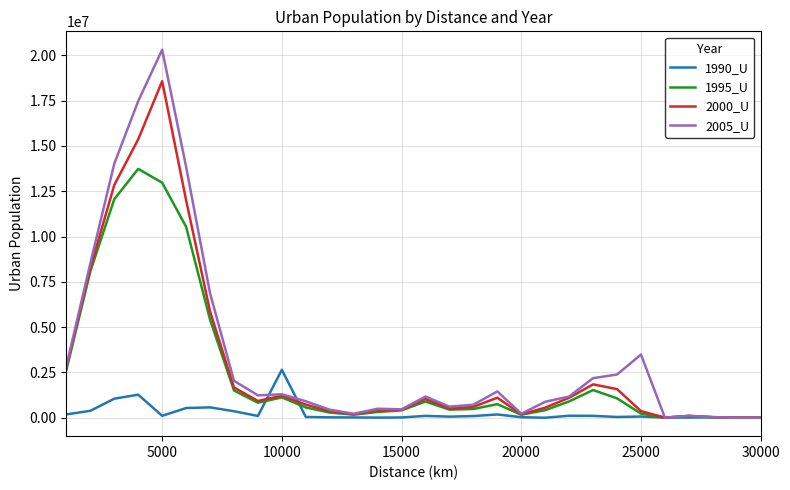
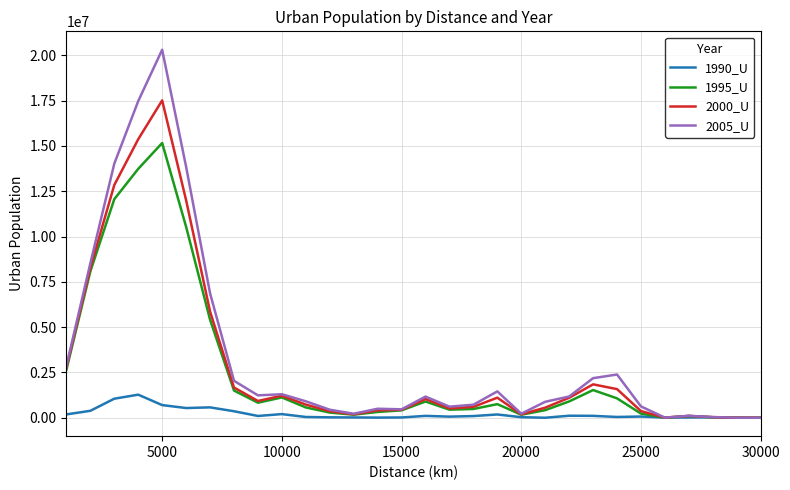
  {
    "1990_U": {
-     "5000": 100000,
-     "10000": 2600000,
+     "5000": 700000,
+     "10000": 200000,
      "15000": 0,
      "25000": 100000
    },
    "1995_U": {
-     "5000": 13000000
+     "5000": 15200000
    },
    "2000_U": {
-     "5000": 18600000
+     "5000": 17500000
    },
    "2005_U": {
      "5000": 20300000,
-     "25000": 3500000
+     "25000": 600000
    }
  }
